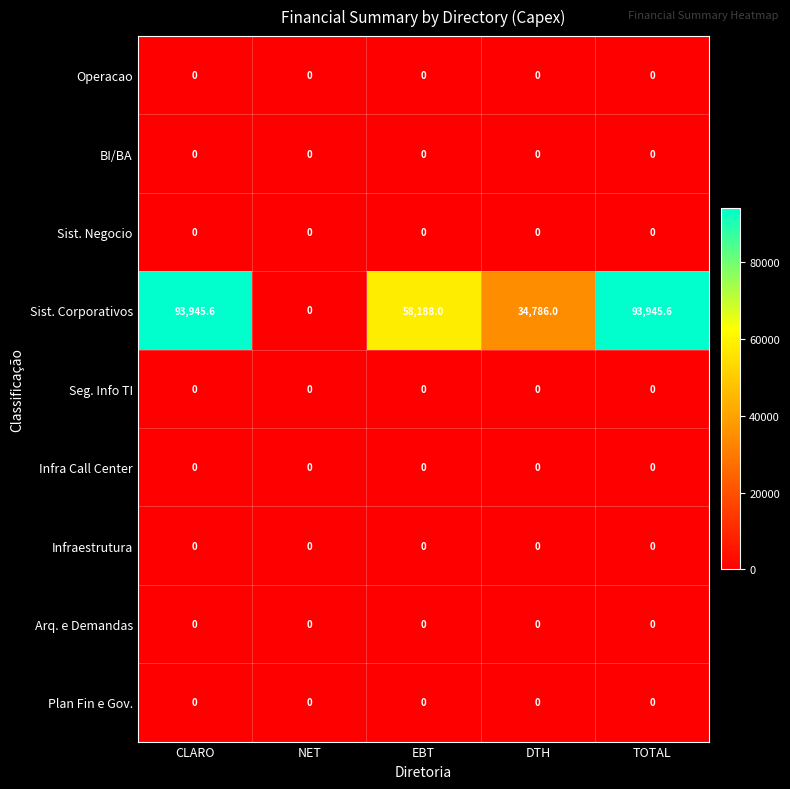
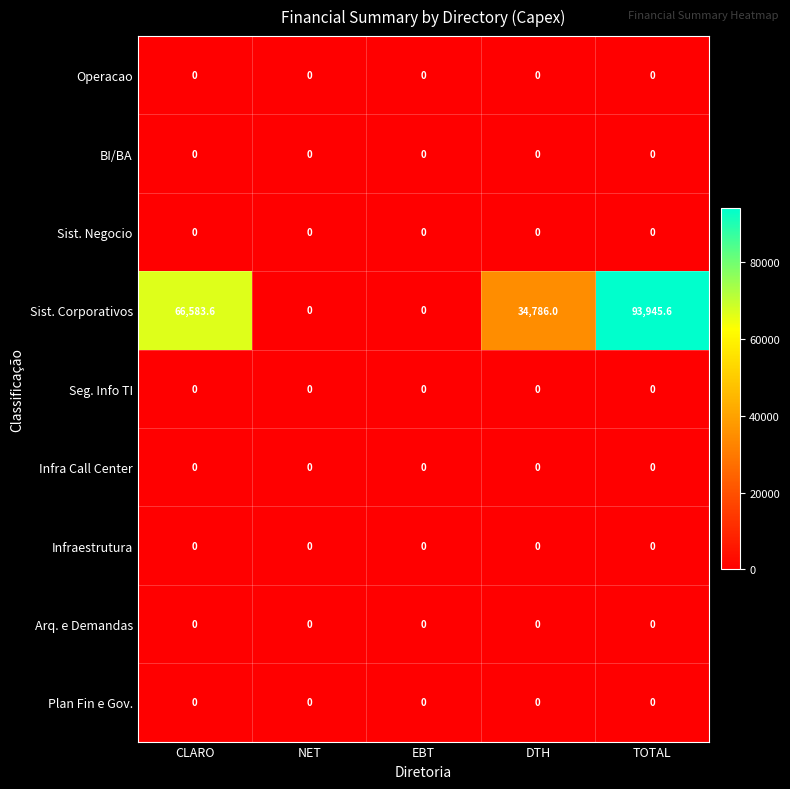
  {
    "Operacao": {
      "CLARO": "0",
      "NET": "0",
      "EBT": "0",
      "DTH": "0",
      "TOTAL": "0"
    },
    "BI/BA": {
      "CLARO": "0",
      "NET": "0",
      "EBT": "0",
      "DTH": "0",
      "TOTAL": "0"
    },
    "Sist. Negocio": {
      "CLARO": "0",
      "NET": "0",
      "EBT": "0",
      "DTH": "0",
      "TOTAL": "0"
    },
    "Sist. Corporativos": {
-     "CLARO": "93,945.6",
+     "CLARO": "66,583.6",
      "NET": "0",
-     "EBT": "58,188.0",
+     "EBT": "0",
      "DTH": "34,786.0",
      "TOTAL": "93,945.6"
    },
    "Seg. Info TI": {
      "CLARO": "0",
      "NET": "0",
      "EBT": "0",
      "DTH": "0",
      "TOTAL": "0"
    },
    "Infra Call Center": {
      "CLARO": "0",
      "NET": "0",
      "EBT": "0",
      "DTH": "0",
      "TOTAL": "0"
    },
    "Infraestrutura": {
      "CLARO": "0",
      "NET": "0",
      "EBT": "0",
      "DTH": "0",
      "TOTAL": "0"
    },
    "Arq. e Demandas": {
      "CLARO": "0",
      "NET": "0",
      "EBT": "0",
      "DTH": "0",
      "TOTAL": "0"
    },
    "Plan Fin e Gov.": {
      "CLARO": "0",
      "NET": "0",
      "EBT": "0",
      "DTH": "0",
      "TOTAL": "0"
    }
  }
